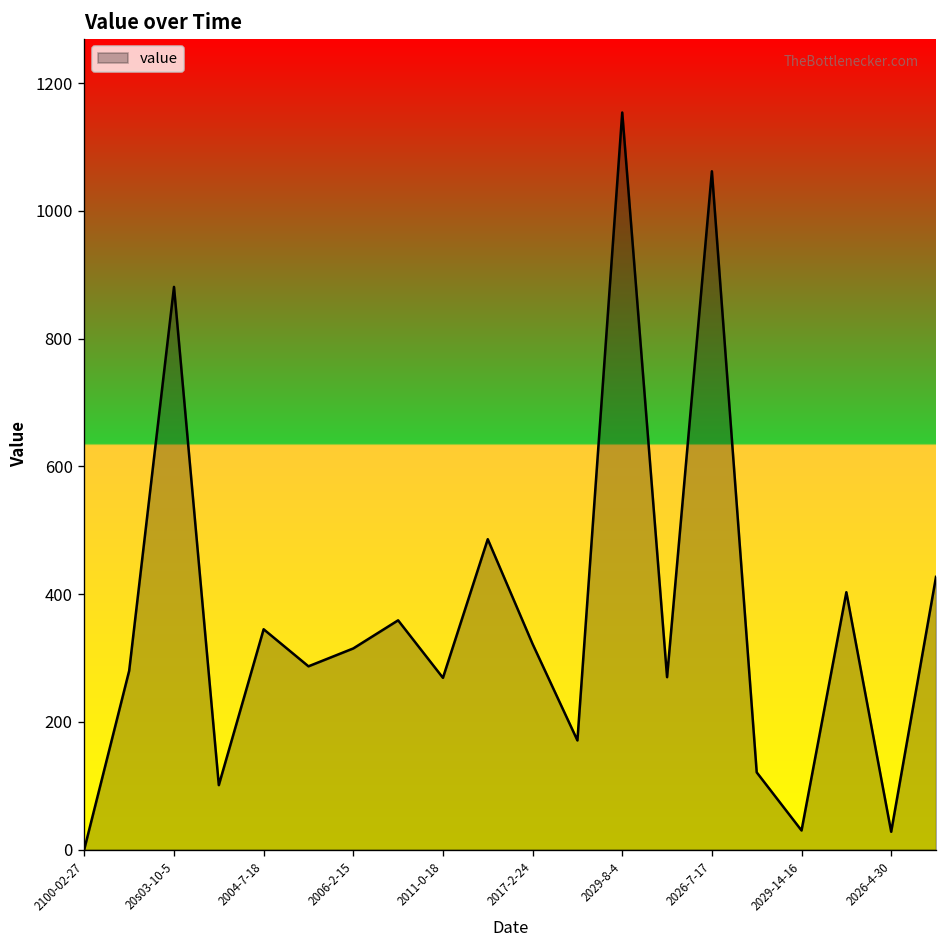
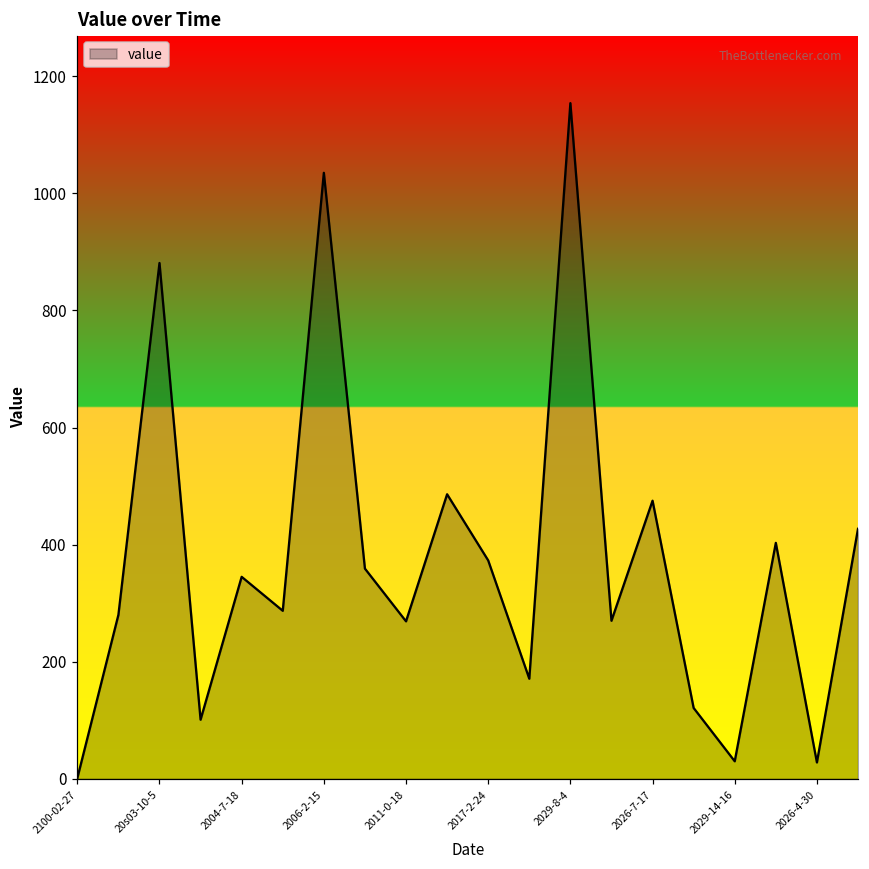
  {
    "2100-02-27": 0,
    "20s03-10-5": 880,
    "2004-7-18": 350,
-   "2006-2-15": 320,
+   "2006-2-15": 1040,
    "2011-0-18": 270,
-   "2017-2-24": 320,
+   "2017-2-24": 370,
    "2029-8-4": 1150,
-   "2026-7-17": 1060,
+   "2026-7-17": 480,
    "2029-14-16": 30,
    "2026-4-30": 30
  }
